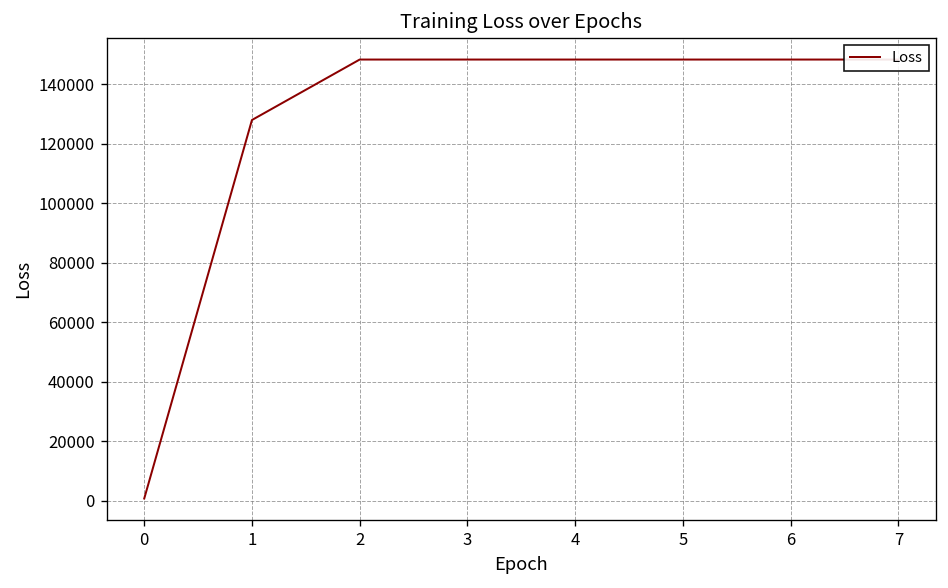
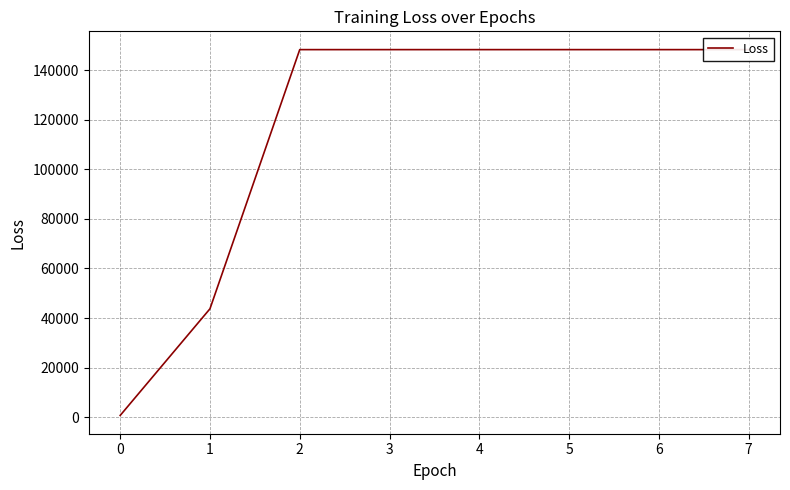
  {
    "0": 1000,
-   "1": 128000,
+   "1": 44000,
    "2": 148000,
    "3": 148000,
    "4": 148000,
    "5": 148000,
    "6": 148000
  }
